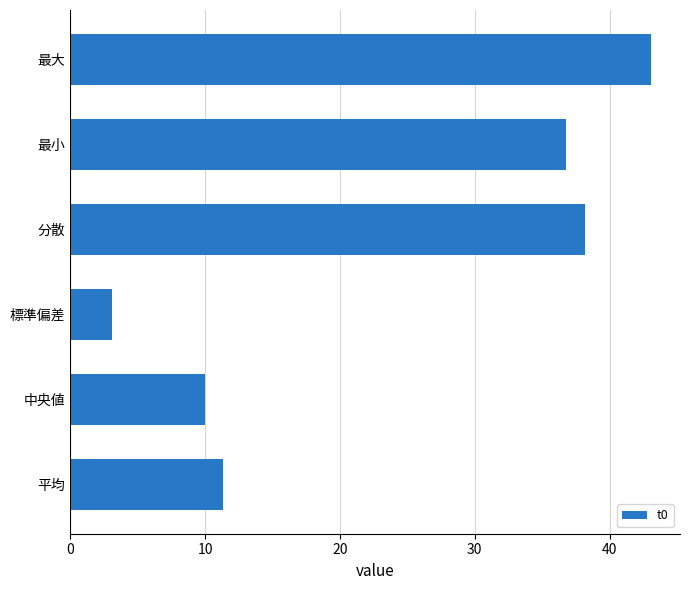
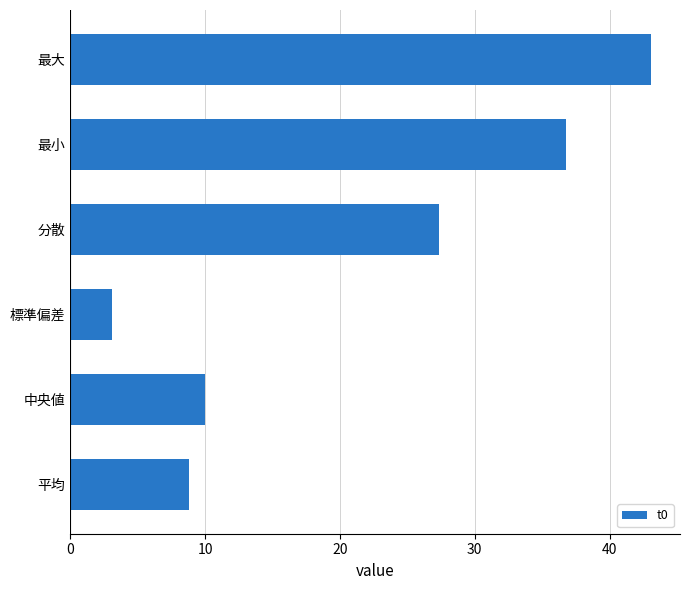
  {
    "最大": 43.1,
    "最小": 36.8,
-   "分散": 38.2,
+   "分散": 27.4,
    "標準偏差": 3.1,
    "中央値": 10.0,
-   "平均": 11.3
+   "平均": 8.8
  }
